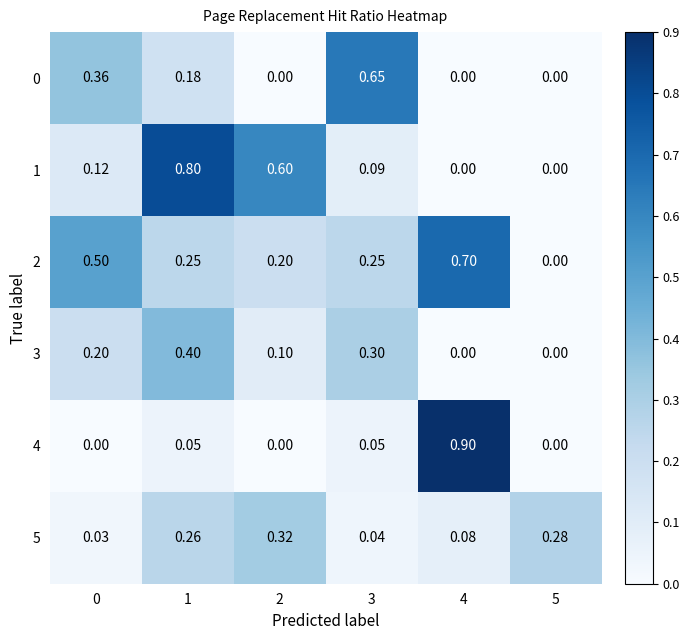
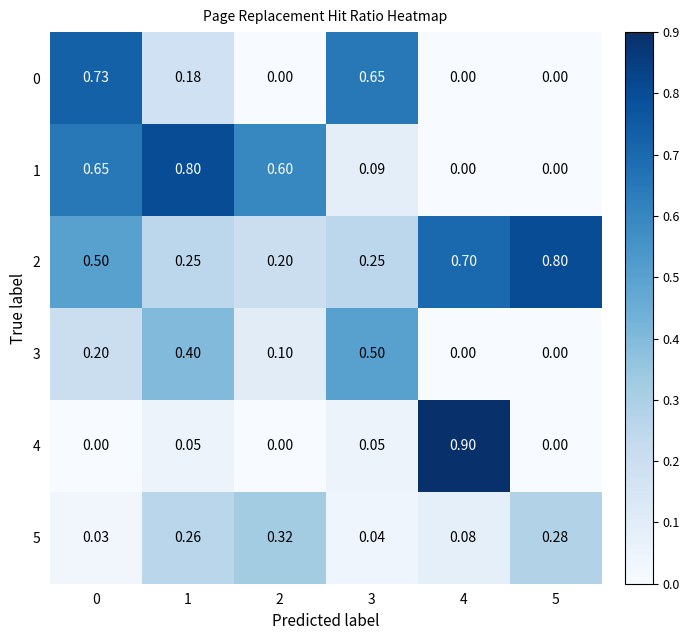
  {
    "0": {
-     "0": 0.36,
+     "0": 0.73,
      "1": 0.18,
      "2": 0.00,
      "3": 0.65,
      "4": 0.00,
      "5": 0.00
    },
    "1": {
-     "0": 0.12,
+     "0": 0.65,
      "1": 0.80,
      "2": 0.60,
      "3": 0.09,
      "4": 0.00,
      "5": 0.00
    },
    "2": {
      "0": 0.50,
      "1": 0.25,
      "2": 0.20,
      "3": 0.25,
      "4": 0.70,
-     "5": 0.00
+     "5": 0.80
    },
    "3": {
      "0": 0.20,
      "1": 0.40,
      "2": 0.10,
-     "3": 0.30,
+     "3": 0.50,
      "4": 0.00,
      "5": 0.00
    },
    "4": {
      "0": 0.00,
      "1": 0.05,
      "2": 0.00,
      "3": 0.05,
      "4": 0.90,
      "5": 0.00
    },
    "5": {
      "0": 0.03,
      "1": 0.26,
      "2": 0.32,
      "3": 0.04,
      "4": 0.08,
      "5": 0.28
    }
  }
